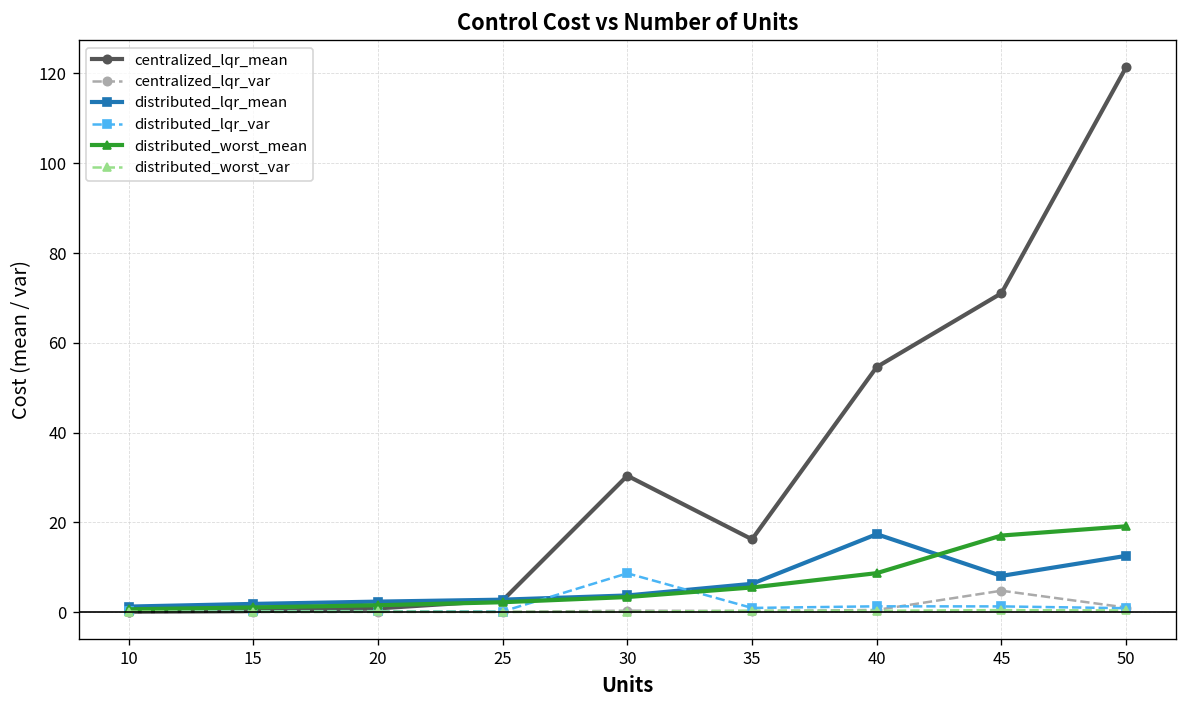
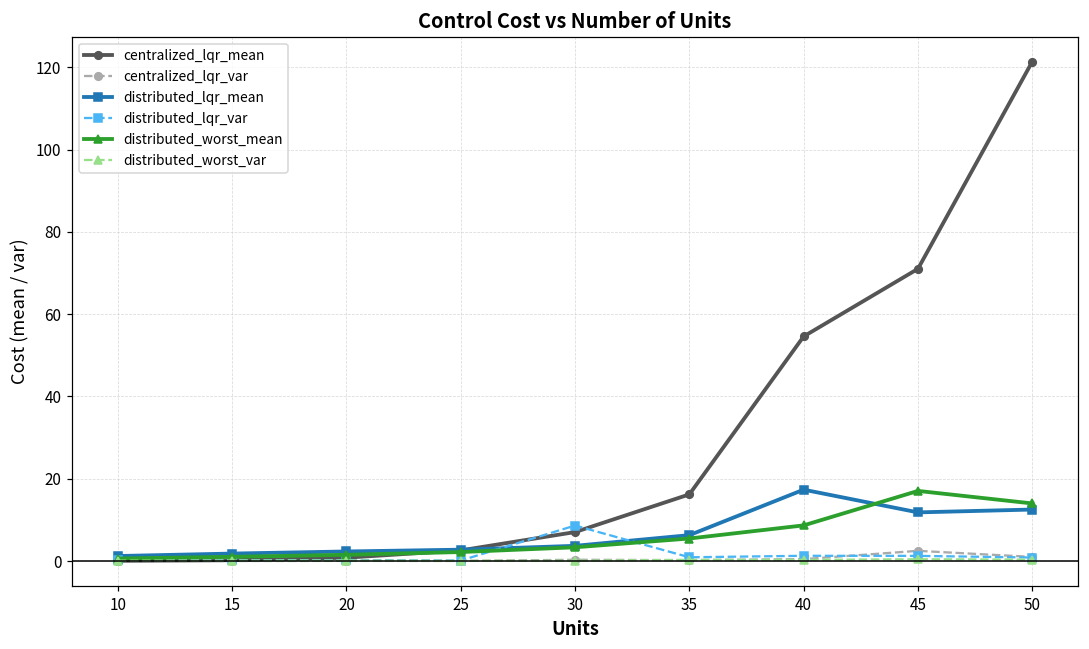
  {
    "centralized_lqr_mean": {
-     "30": 30,
+     "30": 7,
      "35": 16,
      "40": 55,
      "45": 71,
      "50": 121
    },
    "centralized_lqr_var": {
-     "45": 5
+     "45": 2
    },
    "distributed_lqr_mean": {
      "15": 2,
      "20": 2,
      "35": 6,
      "40": 17,
-     "45": 8,
+     "45": 12,
      "50": 13
    },
    "distributed_lqr_var": {
      "30": 9,
      "40": 1,
      "45": 1
    },
    "distributed_worst_mean": {
      "15": 1,
      "20": 2,
      "35": 5,
      "40": 9,
      "45": 17,
-     "50": 19
+     "50": 14
    },
    "distributed_worst_var": {
      "45": 0
    }
  }
